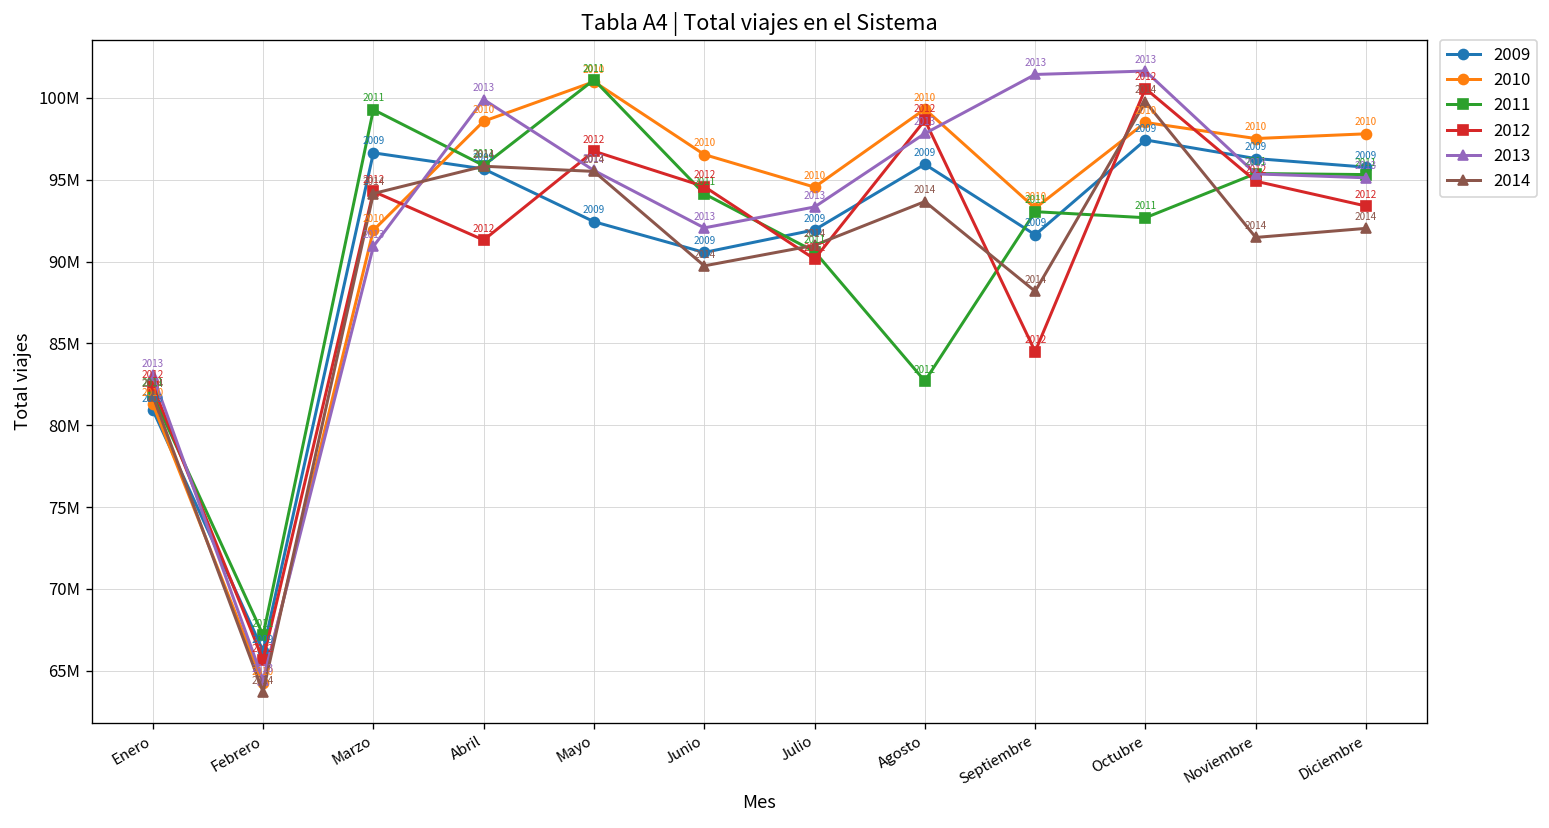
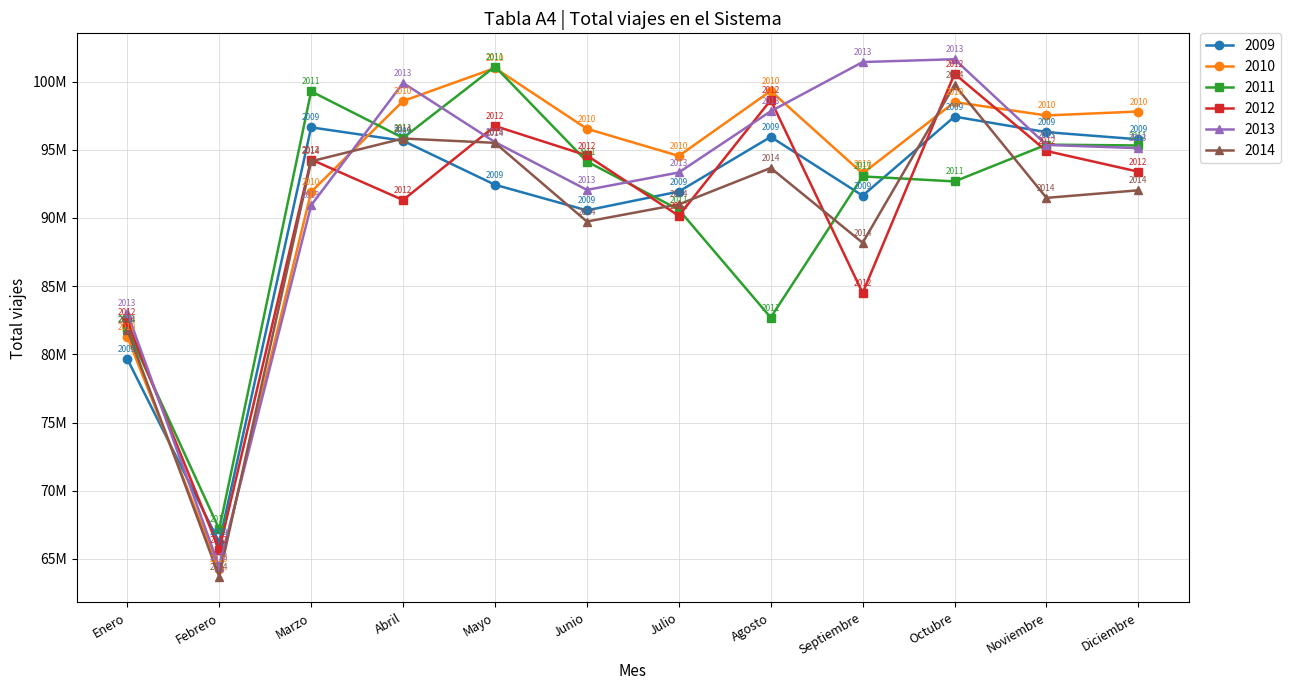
  {
    "2009": {
-     "Enero": 80900000,
+     "Enero": 79700000,
      "Octubre": 97400000
    },
    "2010": {
      "Enero": 81300000,
      "Abril": 98600000
    },
    "2011": {
      "Junio": 94100000,
      "Diciembre": 95300000
    },
    "2012": {
      "Julio": 90200000,
      "Noviembre": 94900000
    },
    "2013": {
      "Marzo": 90900000,
      "Agosto": 97800000,
      "Diciembre": 95100000
    },
    "2014": {
      "Febrero": 63700000,
      "Junio": 89700000
    }
  }
